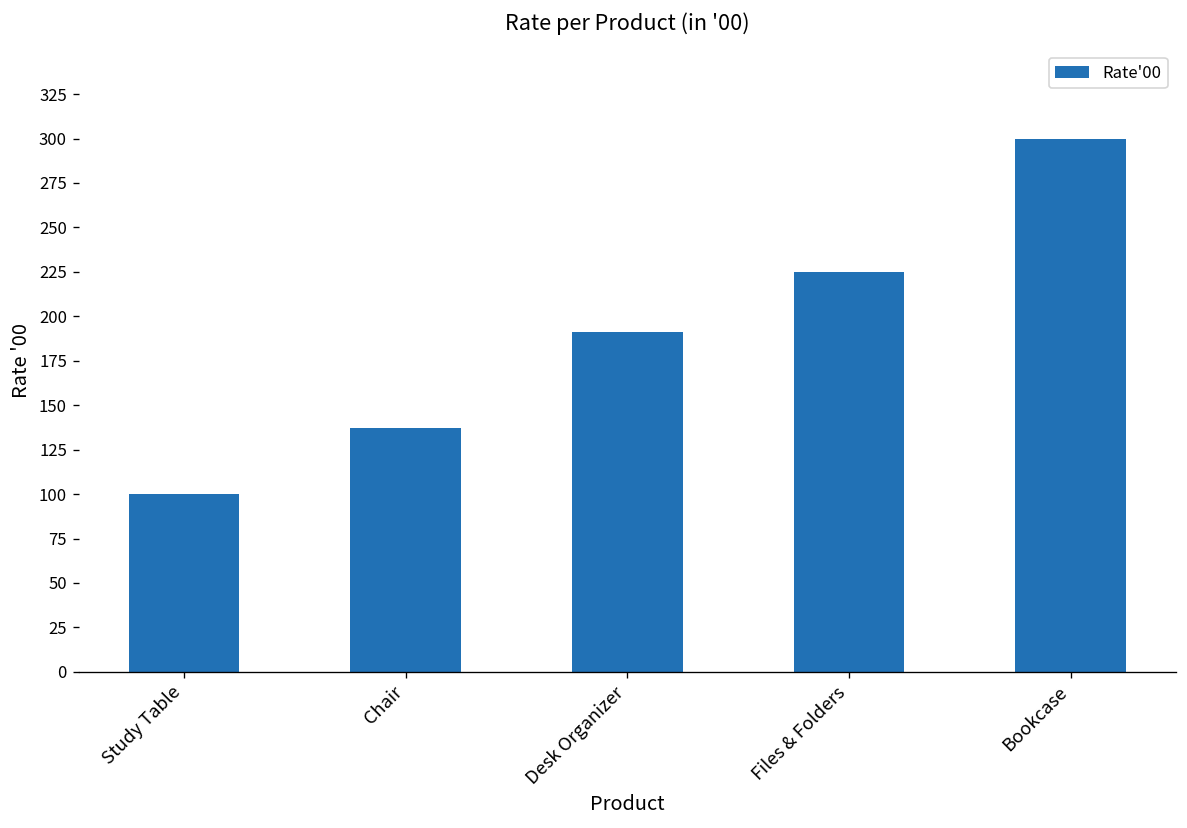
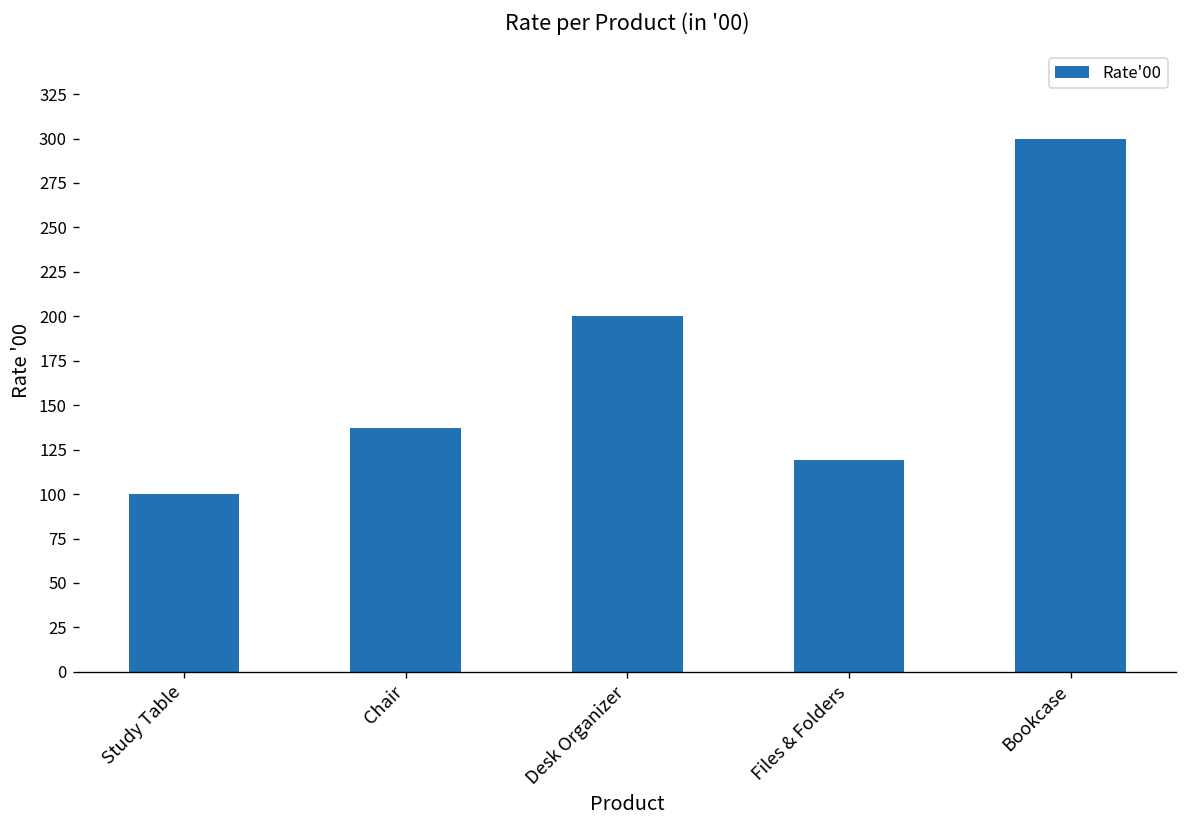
  {
    "Study Table": 100,
    "Chair": 137,
-   "Desk Organizer": 191,
-   "Files & Folders": 225,
+   "Desk Organizer": 200,
+   "Files & Folders": 119,
    "Bookcase": 300
  }
